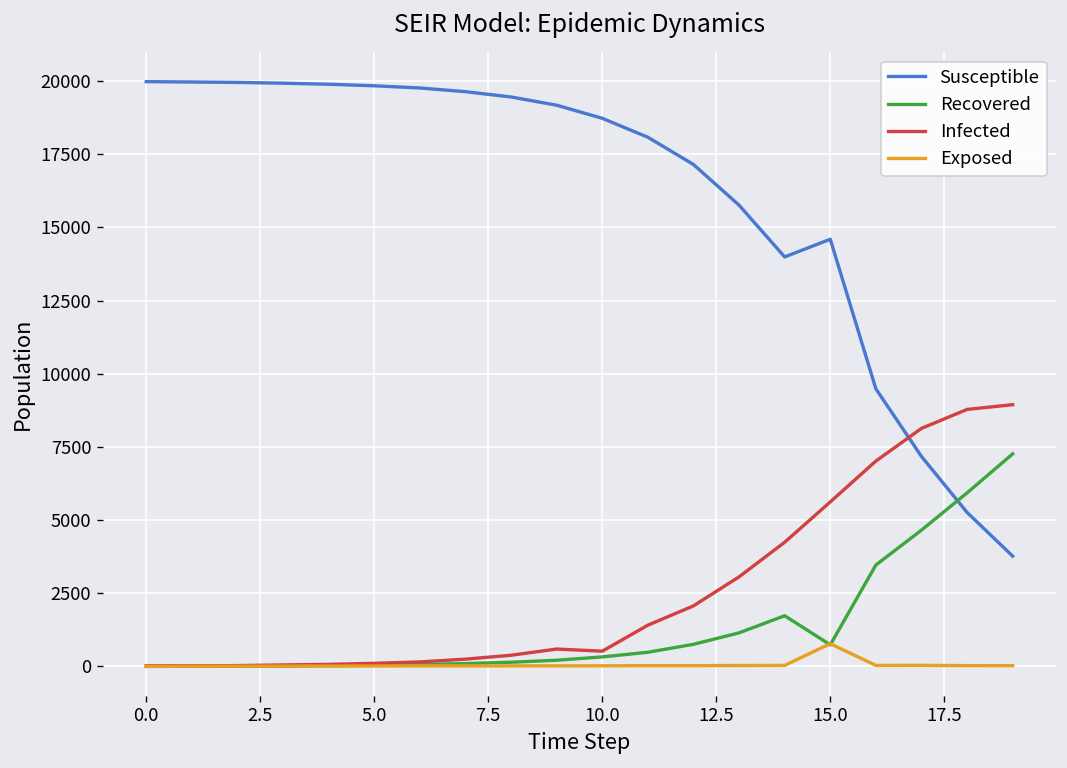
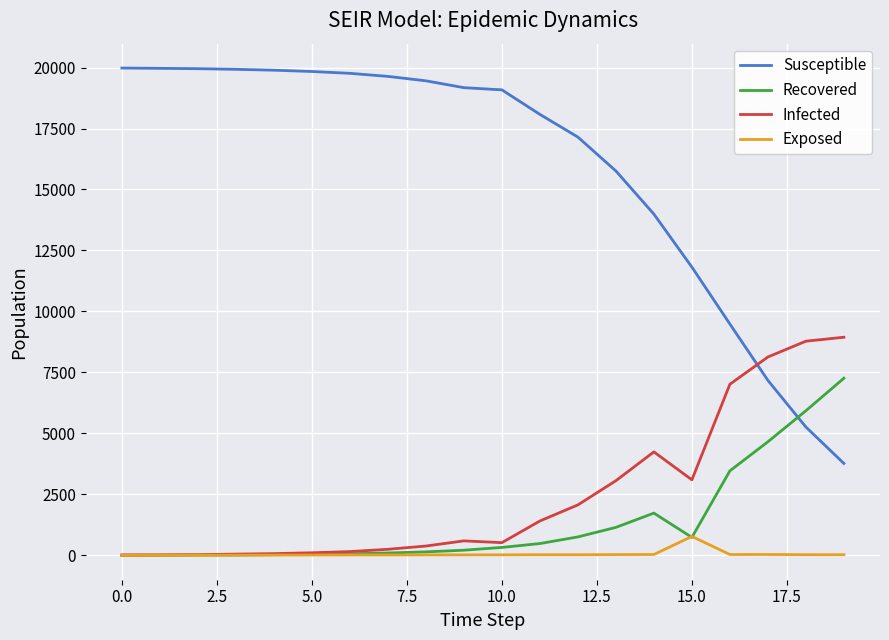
  {
    "Susceptible": {
      "0.0": 20000,
      "5.0": 19800,
-     "10.0": 18700,
-     "15.0": 14600
+     "10.0": 19100,
+     "15.0": 11800
    },
    "Recovered": {
      "10.0": 300
    },
    "Infected": {
      "10.0": 500,
-     "15.0": 5600
+     "15.0": 3100
    },
    "Exposed": {
      "10.0": 0
    }
  }
